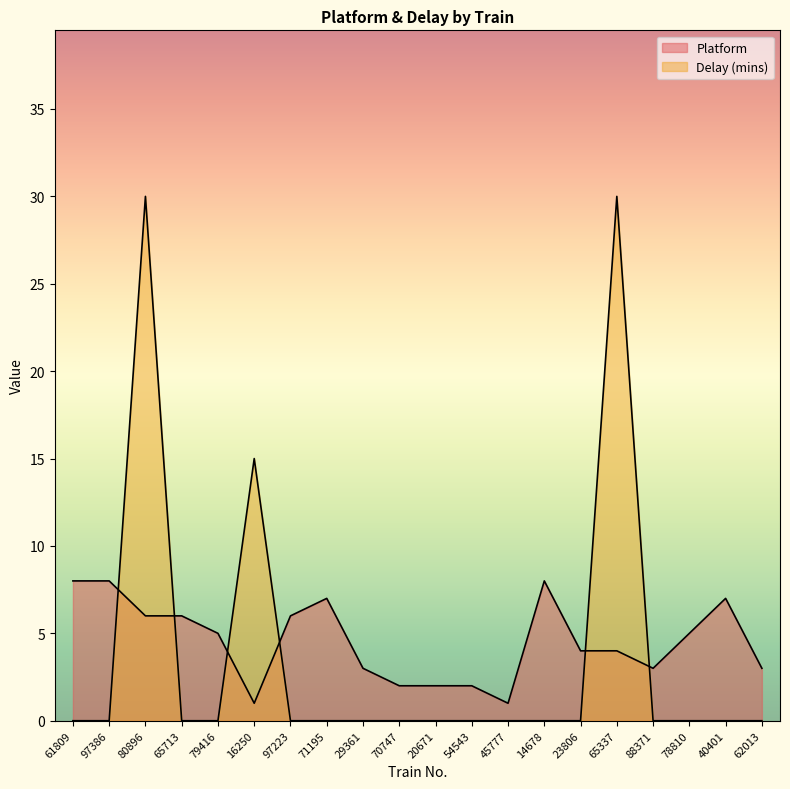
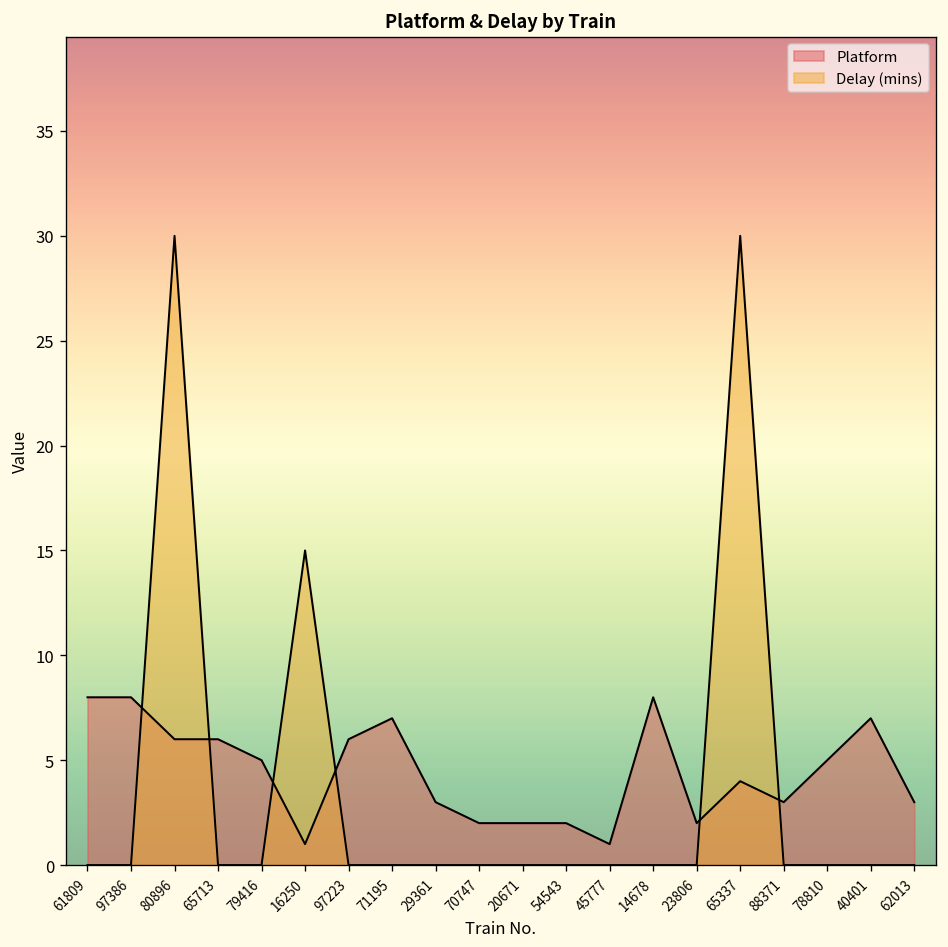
  {
    "Platform": {
      "61809": 8,
      "97386": 8,
      "80896": 6,
      "65713": 6,
      "79416": 5,
      "16250": 1,
      "97223": 6,
      "71195": 7,
      "29361": 3,
      "70747": 2,
      "20671": 2,
      "54543": 2,
      "45777": 1,
      "14678": 8,
-     "23806": 4,
+     "23806": 2,
      "65337": 4,
      "88371": 3,
      "78810": 5,
      "40401": 7,
      "62013": 3
    },
    "Delay (mins)": {
      "61809": 0,
      "97386": 0,
      "80896": 30,
      "65713": 0,
      "79416": 0,
      "16250": 15,
      "97223": 0,
      "71195": 0,
      "29361": 0,
      "70747": 0,
      "20671": 0,
      "54543": 0,
      "45777": 0,
      "14678": 0,
      "23806": 0,
      "65337": 30,
      "88371": 0,
      "78810": 0,
      "40401": 0,
      "62013": 0
    }
  }
